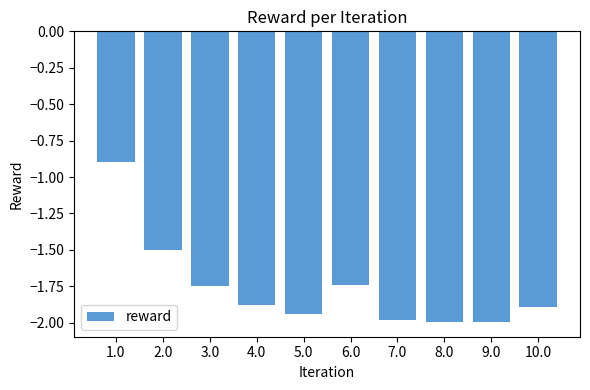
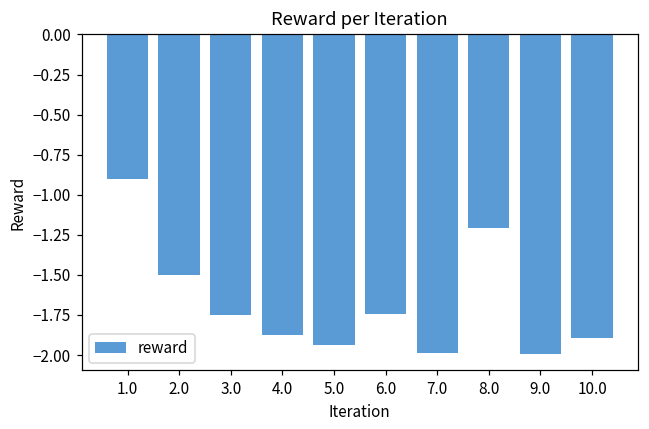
  {
    "1.0": -0.90,
    "2.0": -1.50,
    "3.0": -1.75,
    "4.0": -1.88,
    "5.0": -1.94,
    "6.0": -1.74,
    "7.0": -1.98,
-   "8.0": -1.99,
+   "8.0": -1.21,
    "9.0": -2.00,
    "10.0": -1.89
  }
